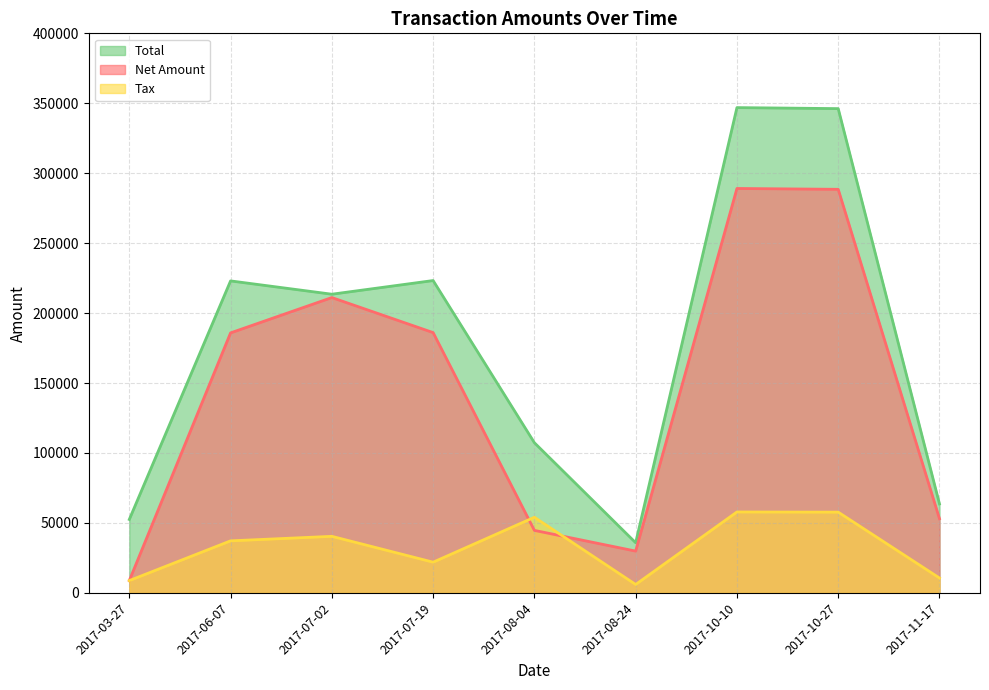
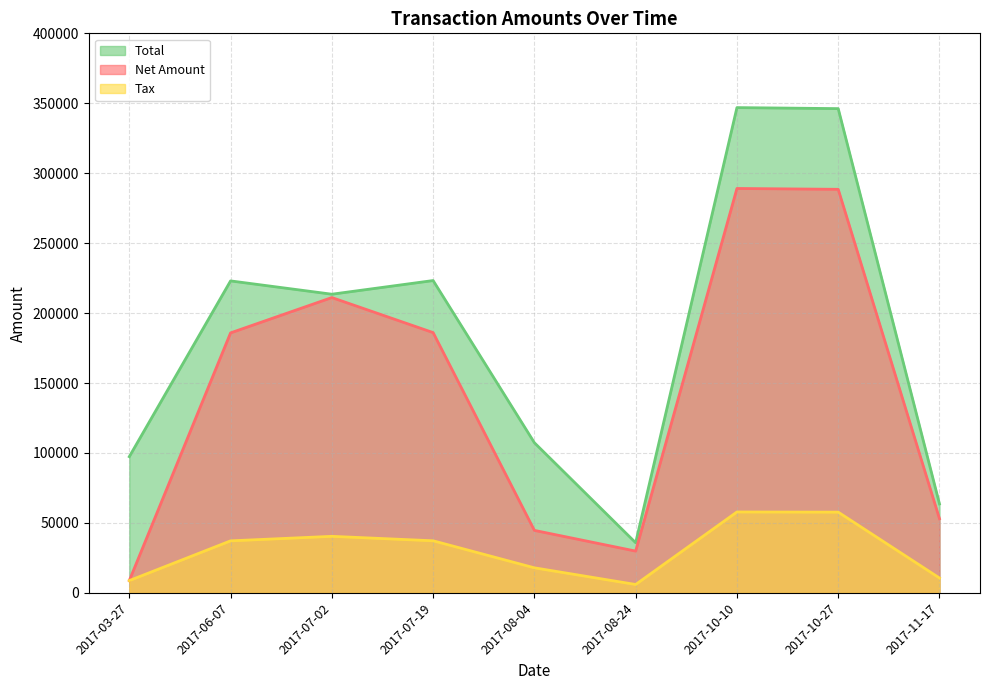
  {
    "Total": {
-     "2017-03-27": 52000,
+     "2017-03-27": 97000,
      "2017-06-07": 223000,
      "2017-07-02": 213000,
      "2017-07-19": 223000,
      "2017-08-04": 107000,
      "2017-08-24": 36000,
      "2017-10-10": 347000,
      "2017-10-27": 346000,
      "2017-11-17": 64000
    },
    "Net Amount": {
      "2017-06-07": 186000,
      "2017-07-02": 211000,
      "2017-07-19": 186000,
      "2017-08-04": 45000,
      "2017-08-24": 30000,
      "2017-10-10": 289000,
      "2017-10-27": 288000,
      "2017-11-17": 53000
    },
    "Tax": {
      "2017-06-07": 37000,
      "2017-07-02": 40000,
-     "2017-07-19": 22000,
-     "2017-08-04": 54000,
+     "2017-07-19": 37000,
+     "2017-08-04": 18000,
      "2017-08-24": 6000,
      "2017-10-10": 58000,
      "2017-10-27": 58000,
      "2017-11-17": 11000
    }
  }
